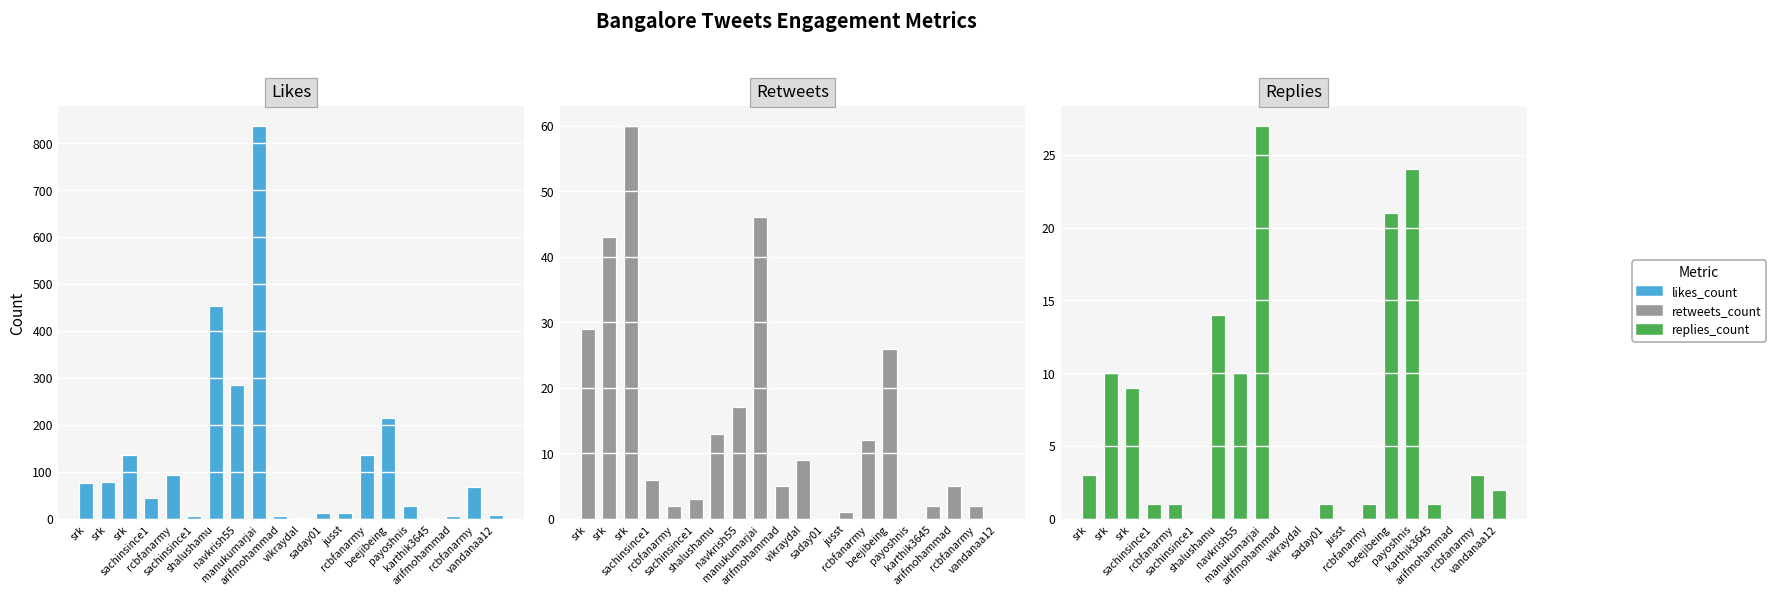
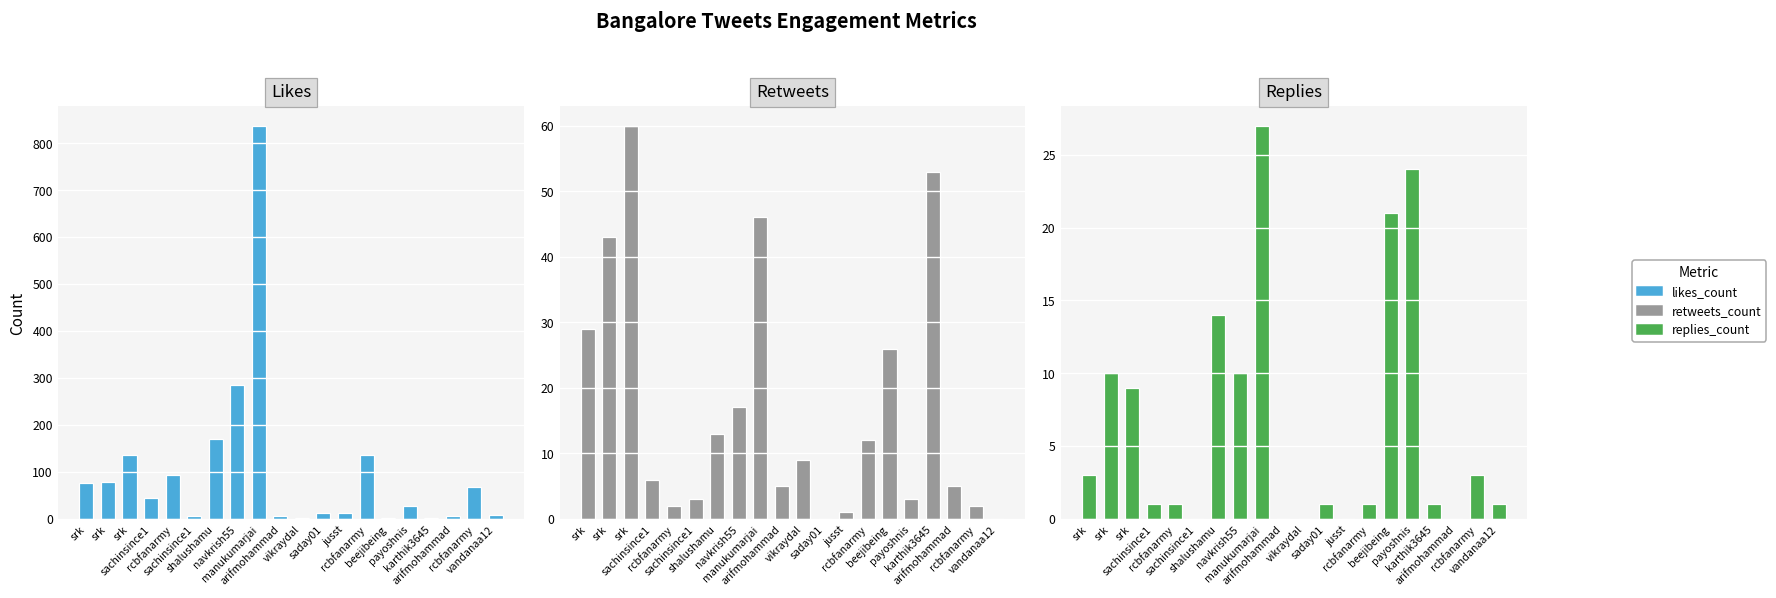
  {
    "Likes": {
-     "shalushamu": 450,
+     "shalushamu": 170,
      "navkrish55": 280,
      "manukumarjai": 840,
      "saday01": 10,
      "jusst": 10,
-     "beejibeing": 220,
+     "beejibeing": 0,
      "payoshnis": 30,
      "vandanaa12": 10
    },
    "Retweets": {
      "shalushamu": 13,
      "navkrish55": 17,
      "manukumarjai": 46,
      "vikraydal": 9,
      "saday01": 0,
      "jusst": 1,
      "beejibeing": 26,
-     "payoshnis": 0,
-     "karthik3645": 2,
+     "payoshnis": 3,
+     "karthik3645": 53,
      "vandanaa12": 0
    },
    "Replies": {
      "shalushamu": 14,
      "navkrish55": 10,
      "manukumarjai": 27,
      "vikraydal": 0,
      "saday01": 1,
      "jusst": 0,
      "beejibeing": 21,
      "payoshnis": 24,
      "karthik3645": 1,
-     "vandanaa12": 2
+     "vandanaa12": 1
    }
  }
